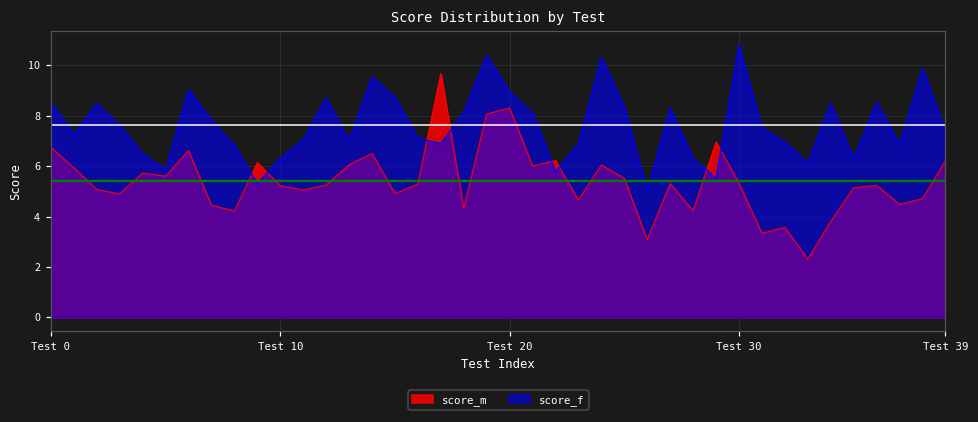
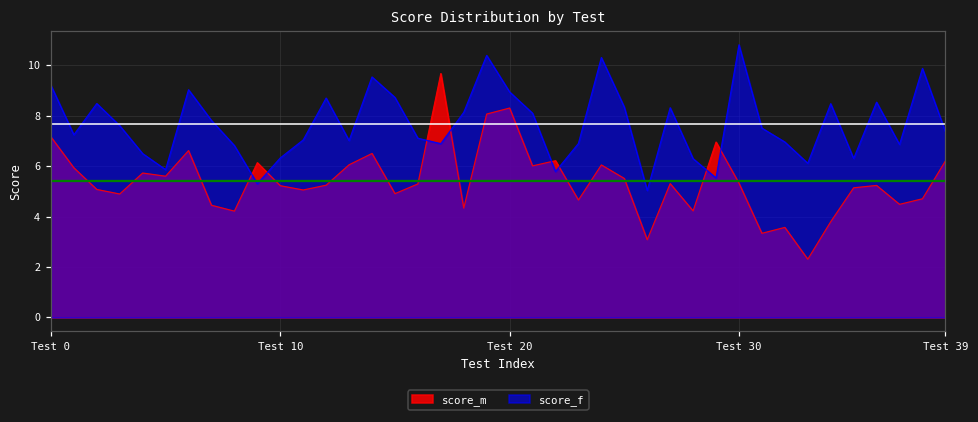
  {
    "score_m": {
-     "Test 0": 6.7,
+     "Test 0": 7.2,
      "Test 10": 5.2,
      "Test 20": 8.3,
      "Test 30": 5.3,
      "Test 39": 6.2
    },
    "score_f": {
-     "Test 0": 8.5,
+     "Test 0": 9.2,
      "Test 10": 6.3,
      "Test 20": 8.9,
      "Test 30": 10.8,
      "Test 39": 7.4
    }
  }
